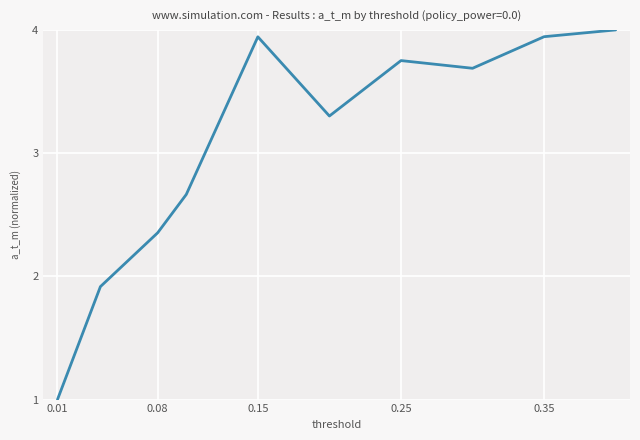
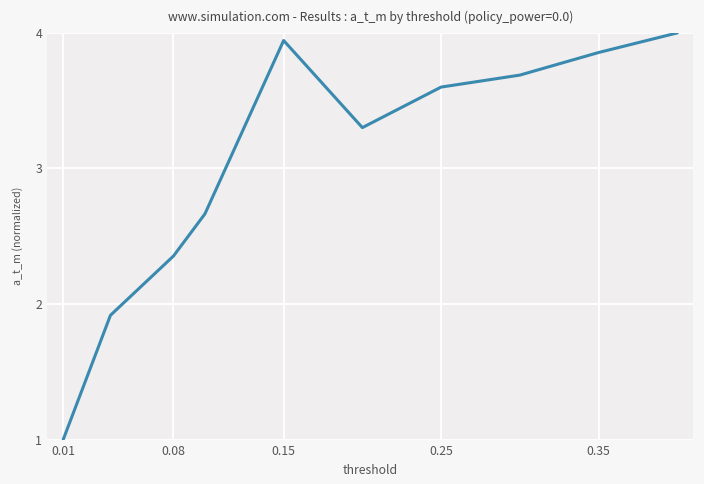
  {
    "0.01": 1.00,
    "0.08": 2.35,
    "0.15": 3.94,
-   "0.25": 3.75,
-   "0.35": 3.95
+   "0.25": 3.60,
+   "0.35": 3.86
  }
